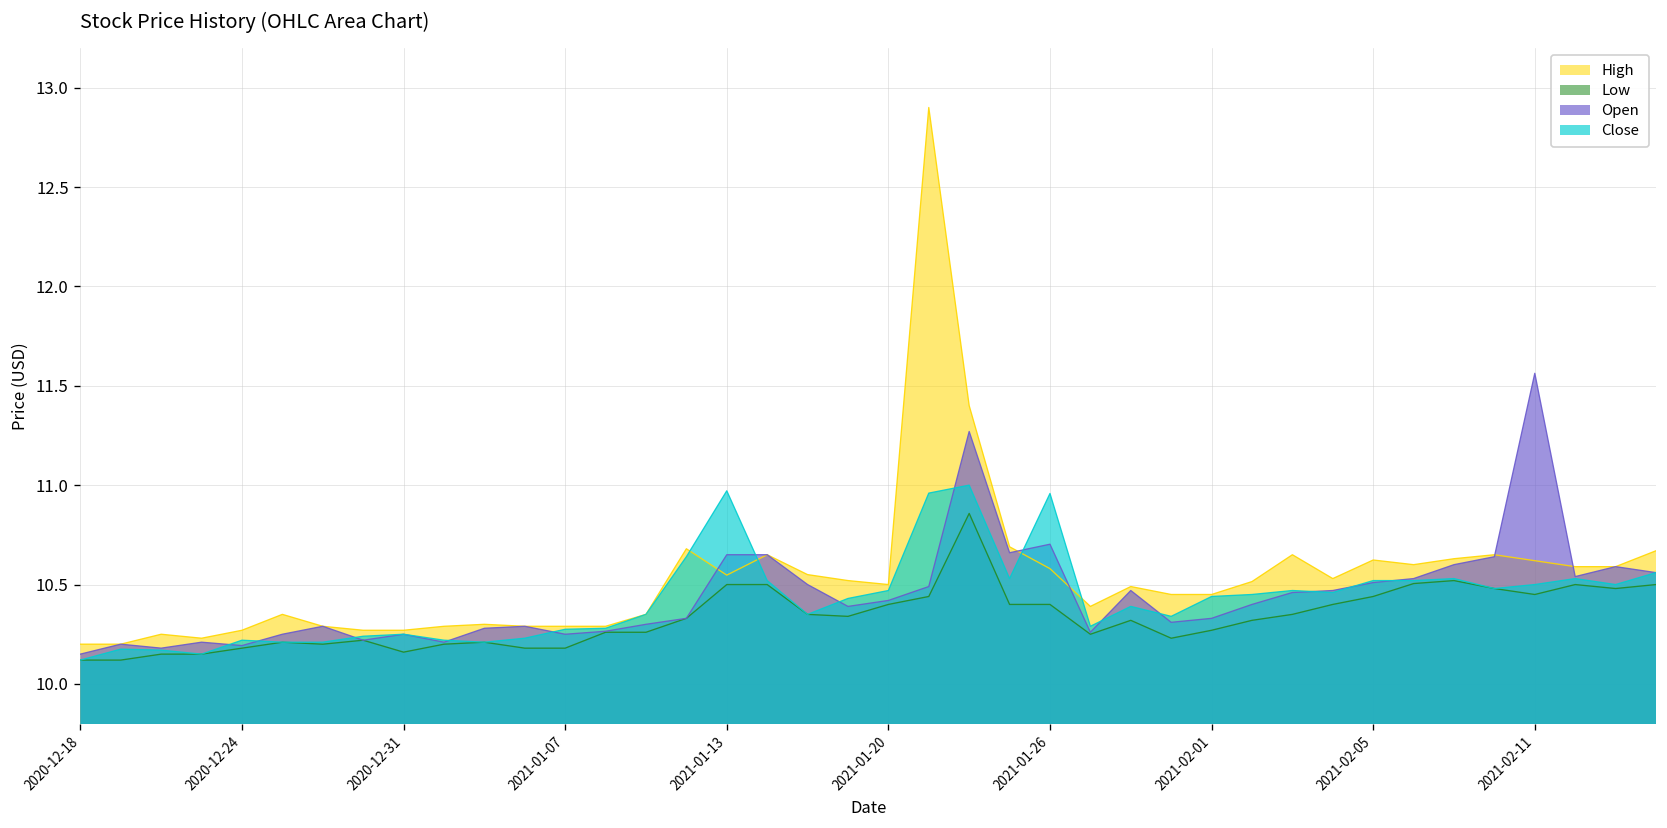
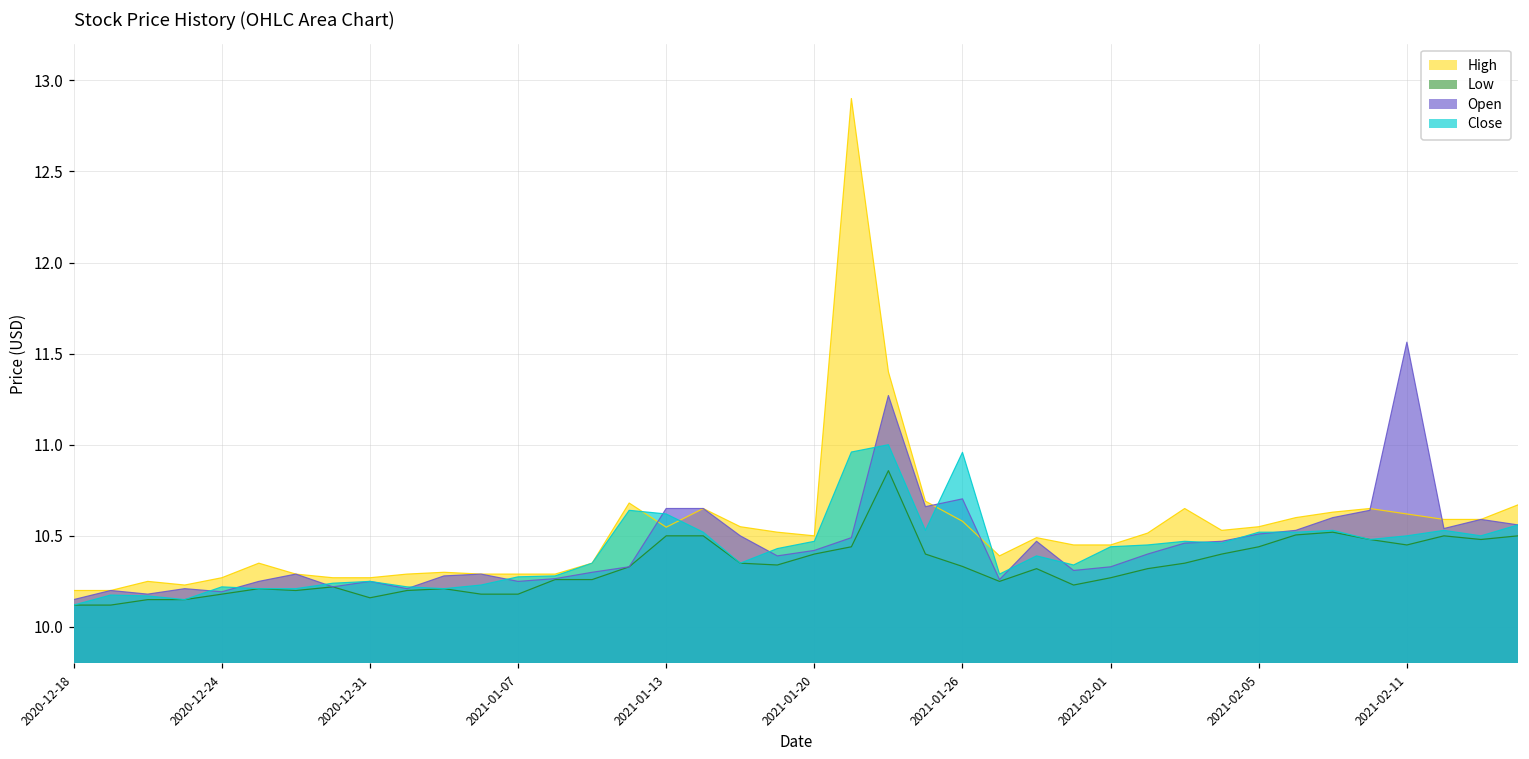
  {
    "High": {
      "2020-12-18": 10.20,
      "2020-12-24": 10.27,
      "2020-12-31": 10.27,
      "2021-01-13": 10.55,
      "2021-01-20": 10.50,
      "2021-01-26": 10.58,
-     "2021-02-05": 10.62,
+     "2021-02-05": 10.55,
      "2021-02-11": 10.62
    },
    "Low": {
      "2020-12-31": 10.16,
      "2021-01-07": 10.18,
      "2021-01-13": 10.50,
      "2021-01-20": 10.40,
-     "2021-01-26": 10.40,
+     "2021-01-26": 10.33,
      "2021-02-01": 10.27,
      "2021-02-05": 10.44,
      "2021-02-11": 10.45
    },
    "Open": {
      "2020-12-18": 10.15,
      "2021-01-07": 10.25,
      "2021-01-13": 10.65,
      "2021-01-20": 10.42,
      "2021-01-26": 10.70,
      "2021-02-01": 10.33,
      "2021-02-11": 11.56
    },
    "Close": {
      "2020-12-24": 10.22,
-     "2021-01-13": 10.97,
+     "2021-01-13": 10.62,
      "2021-01-20": 10.47,
      "2021-01-26": 10.96,
      "2021-02-11": 10.50
    }
  }
